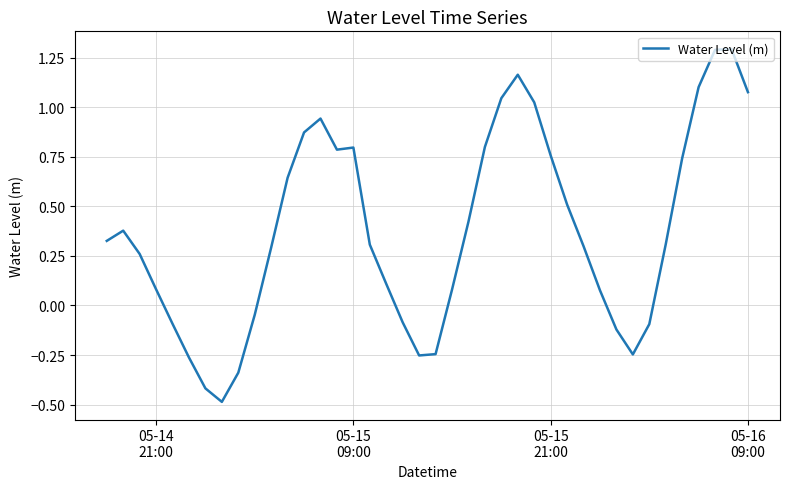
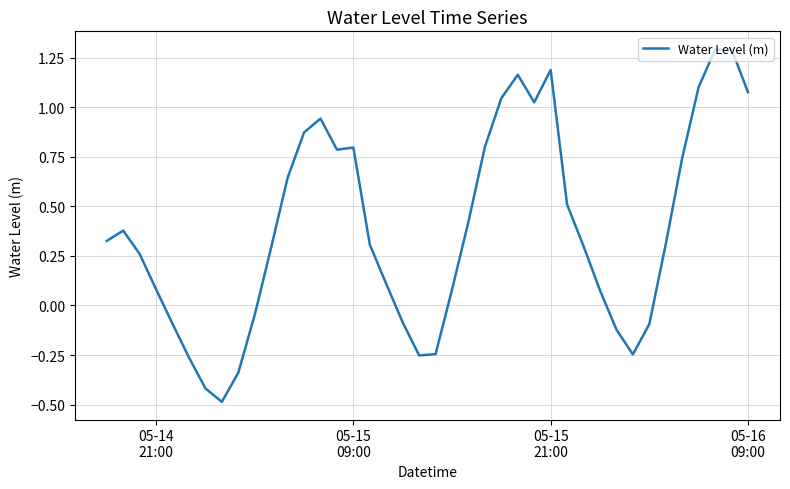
  {
    "05-14 21:00": 0.08,
    "05-15 09:00": 0.80,
-   "05-15 21:00": 0.76,
+   "05-15 21:00": 1.19,
    "05-16 09:00": 1.08
  }
